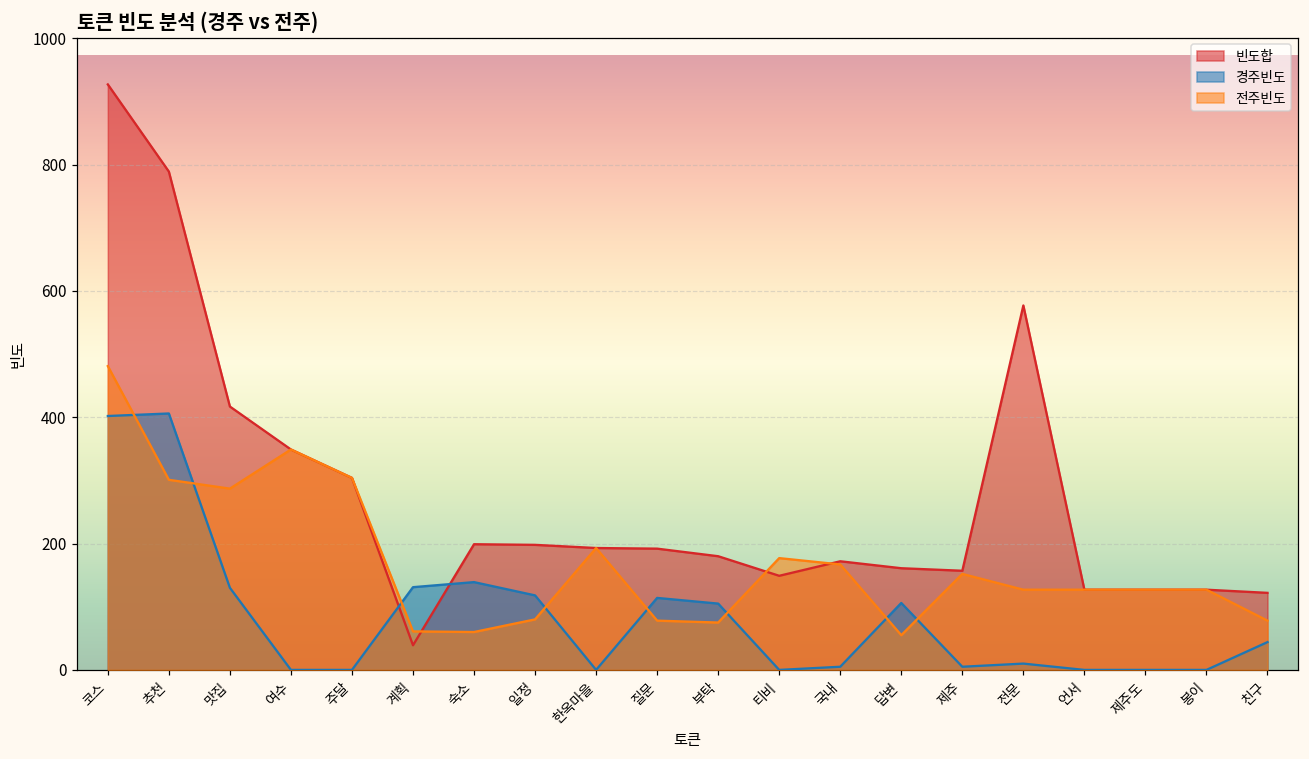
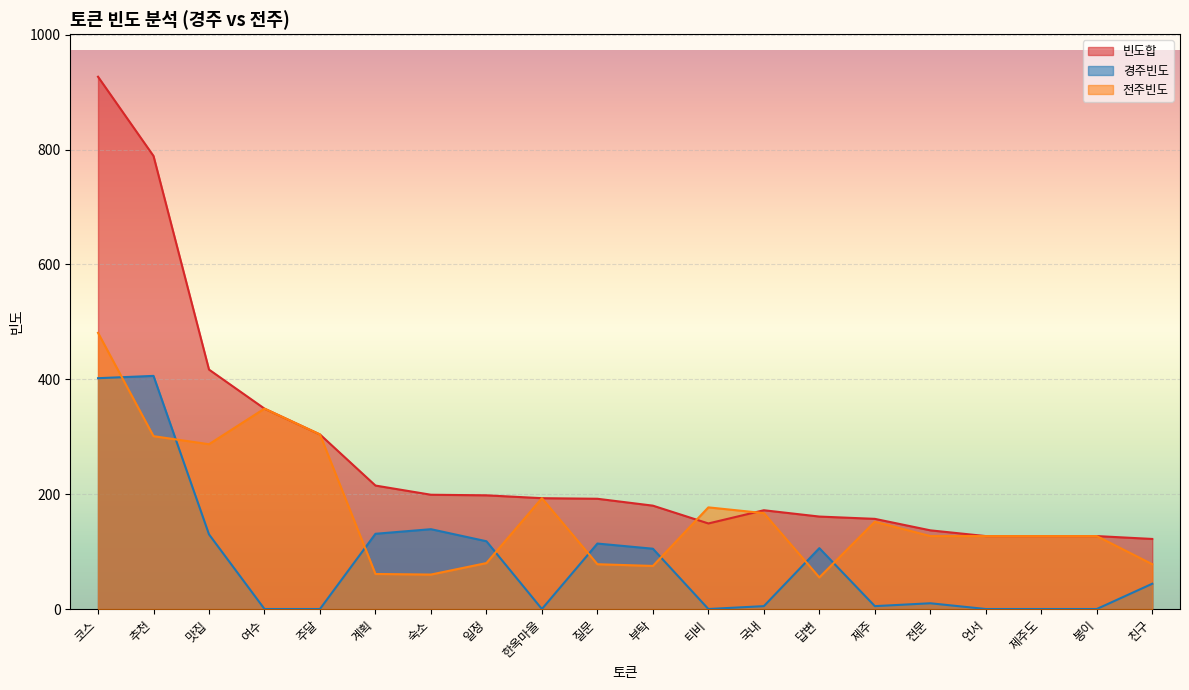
  {
    "빈도합": {
      "코스": 930,
      "추천": 790,
      "맛집": 420,
-     "계획": 40,
+     "계획": 220,
      "숙소": 200,
      "일정": 200,
      "질문": 190,
      "부탁": 180,
      "티비": 150,
      "국내": 170,
      "답변": 160,
      "제주": 160,
-     "전문": 580,
+     "전문": 140,
      "친구": 120
    },
    "경주빈도": {
      "코스": 400,
      "추천": 410,
      "맛집": 130,
      "여수": 0,
      "주달": 0,
      "계획": 130,
      "숙소": 140,
      "일정": 120,
      "한옥마을": 0,
      "질문": 110,
      "부탁": 110,
      "티비": 0,
      "국내": 10,
      "답변": 110,
      "제주": 10,
      "전문": 10,
      "언서": 0,
      "제주도": 0,
      "봉이": 0,
      "친구": 40
    },
    "전주빈도": {
      "코스": 480,
      "추천": 300,
      "맛집": 290,
      "계획": 60,
      "숙소": 60,
      "일정": 80,
      "질문": 80,
      "부탁": 80,
      "티비": 180,
      "국내": 170,
      "답변": 60,
      "제주": 150,
      "전문": 130,
      "친구": 80
    }
  }
